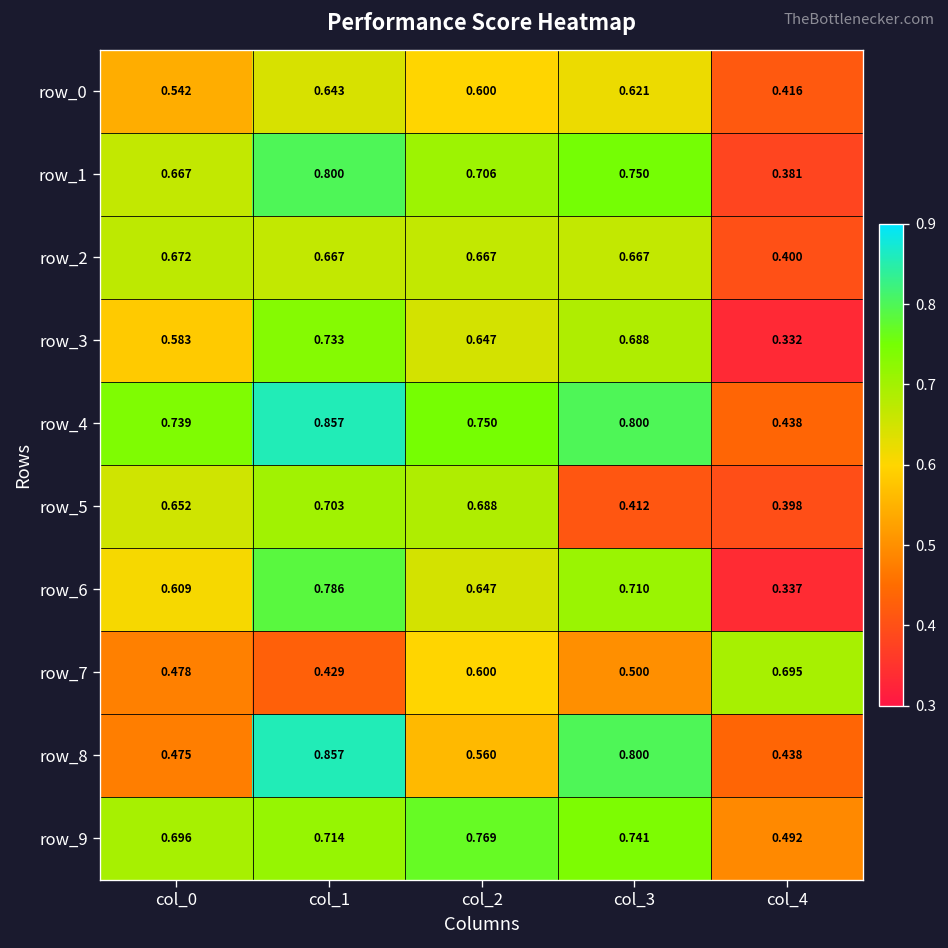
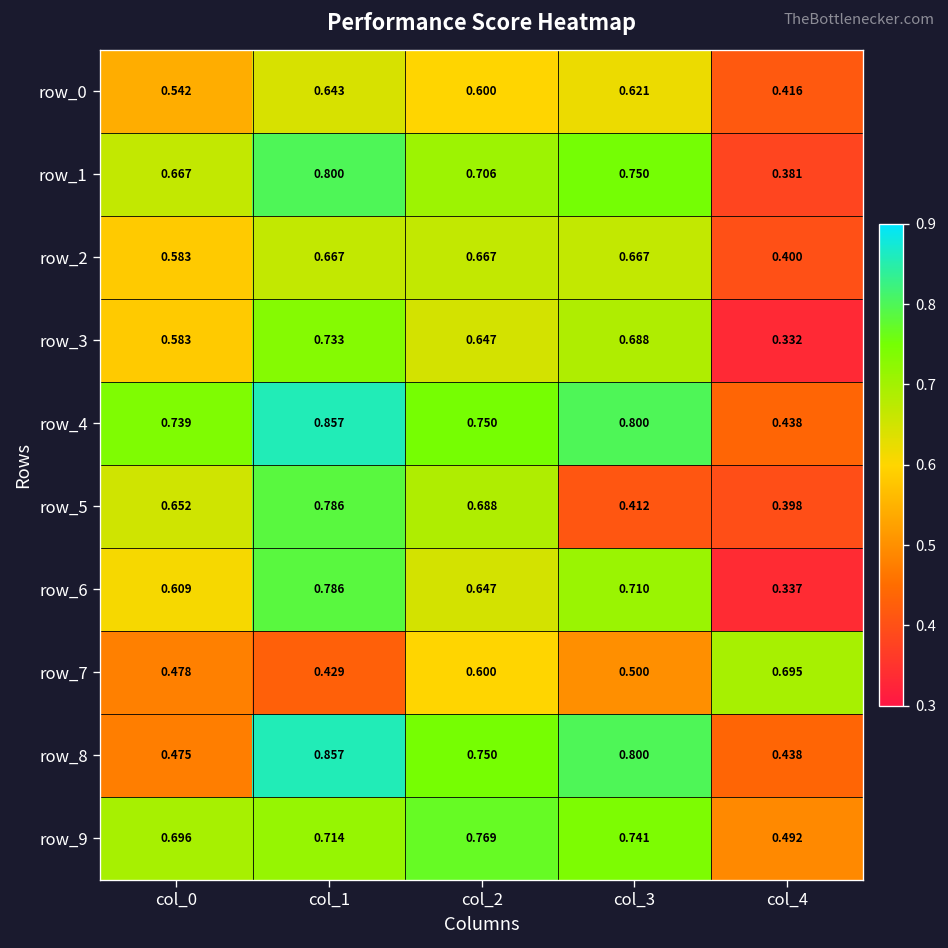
  {
    "row_0": {
      "col_0": 0.542,
      "col_1": 0.643,
      "col_2": 0.600,
      "col_3": 0.621,
      "col_4": 0.416
    },
    "row_1": {
      "col_0": 0.667,
      "col_1": 0.800,
      "col_2": 0.706,
      "col_3": 0.750,
      "col_4": 0.381
    },
    "row_2": {
-     "col_0": 0.672,
+     "col_0": 0.583,
      "col_1": 0.667,
      "col_2": 0.667,
      "col_3": 0.667,
      "col_4": 0.400
    },
    "row_3": {
      "col_0": 0.583,
      "col_1": 0.733,
      "col_2": 0.647,
      "col_3": 0.688,
      "col_4": 0.332
    },
    "row_4": {
      "col_0": 0.739,
      "col_1": 0.857,
      "col_2": 0.750,
      "col_3": 0.800,
      "col_4": 0.438
    },
    "row_5": {
      "col_0": 0.652,
-     "col_1": 0.703,
+     "col_1": 0.786,
      "col_2": 0.688,
      "col_3": 0.412,
      "col_4": 0.398
    },
    "row_6": {
      "col_0": 0.609,
      "col_1": 0.786,
      "col_2": 0.647,
      "col_3": 0.710,
      "col_4": 0.337
    },
    "row_7": {
      "col_0": 0.478,
      "col_1": 0.429,
      "col_2": 0.600,
      "col_3": 0.500,
      "col_4": 0.695
    },
    "row_8": {
      "col_0": 0.475,
      "col_1": 0.857,
-     "col_2": 0.560,
+     "col_2": 0.750,
      "col_3": 0.800,
      "col_4": 0.438
    },
    "row_9": {
      "col_0": 0.696,
      "col_1": 0.714,
      "col_2": 0.769,
      "col_3": 0.741,
      "col_4": 0.492
    }
  }
